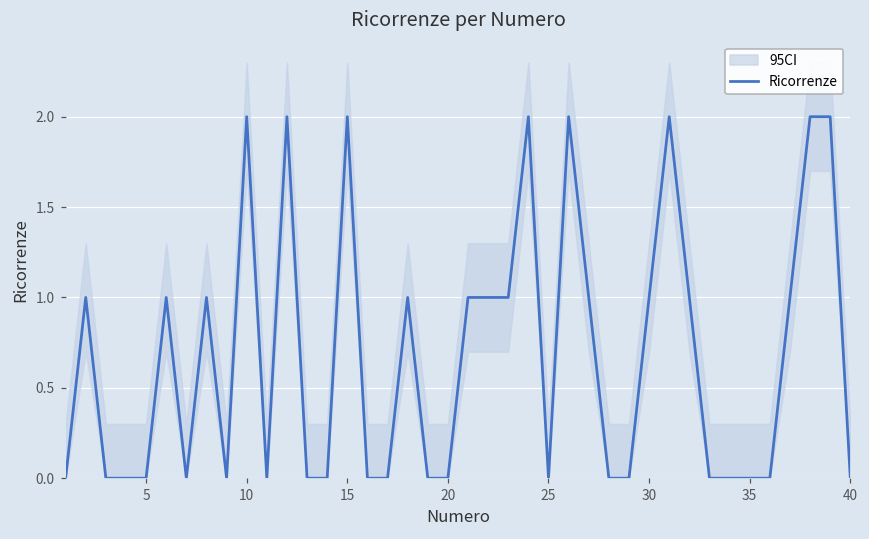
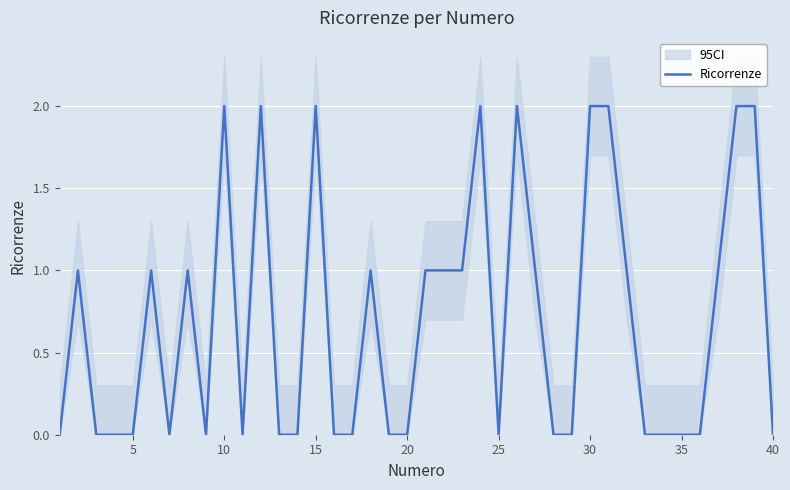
  {
    "Ricorrenze": {
      "5": 0,
      "10": 2,
      "15": 2,
      "20": 0,
      "25": 0,
-     "30": 1,
+     "30": 2,
      "35": 0,
      "40": 0
    },
    "95CI": {
      "5": 0.30,
      "20": 0.30,
      "25": 0.30,
      "35": 0.30,
      "40": 0.30
    }
  }
